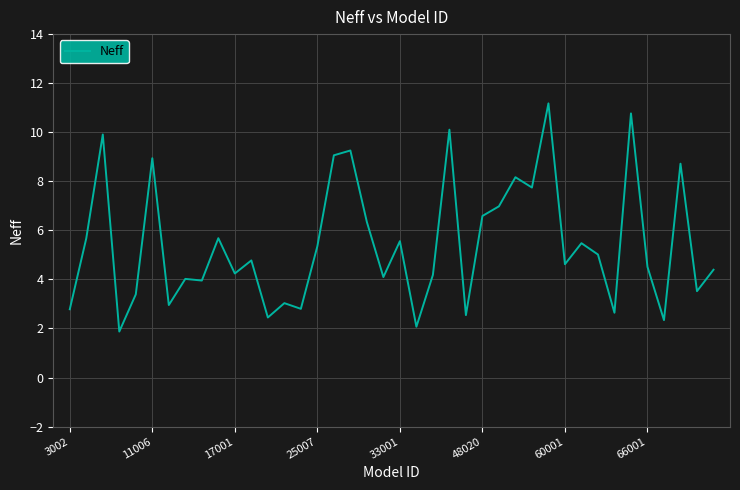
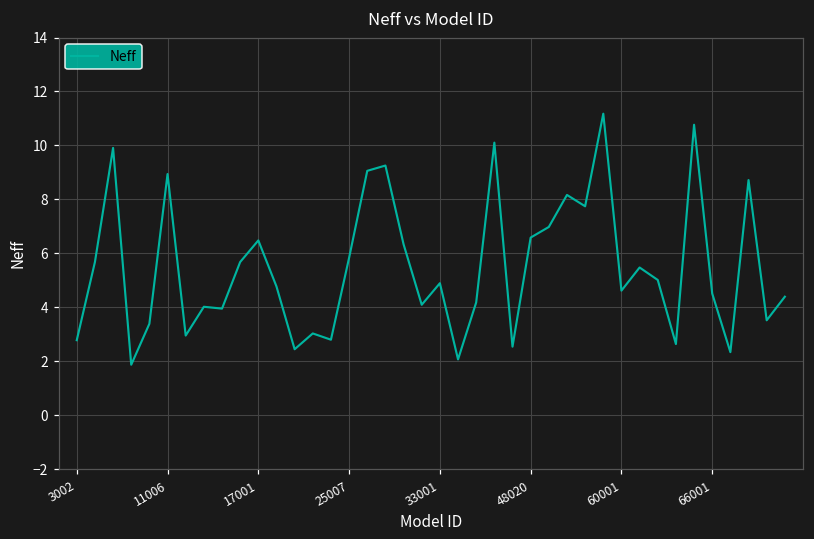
  {
    "3002": 2.8,
    "11006": 8.9,
-   "17001": 4.2,
-   "25007": 5.4,
-   "33001": 5.6,
+   "17001": 6.5,
+   "25007": 5.8,
+   "33001": 4.9,
    "48020": 6.6,
    "60001": 4.6,
    "66001": 4.5
  }
